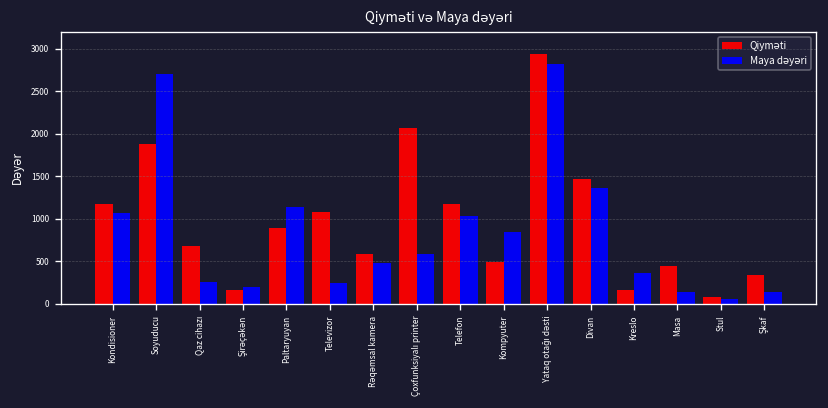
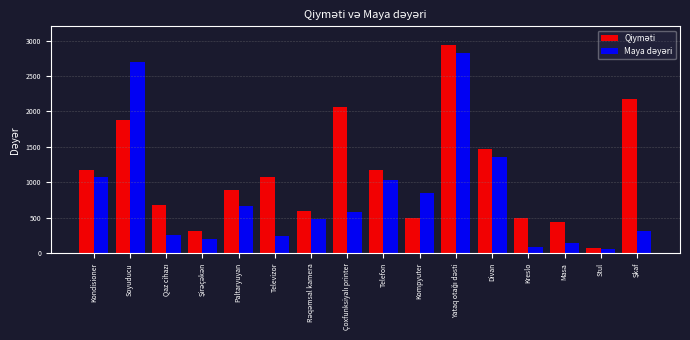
  {
    "Qiyməti": {
      "Kondisioner": 1200,
      "Soyuducu": 1900,
      "Qaz cihazı": 700,
-     "Şirəçəkən": 200,
+     "Şirəçəkən": 300,
      "Paltaryuyan": 900,
      "Televizor": 1100,
      "Rəqəmsal kamera": 600,
      "Çoxfunksiyalı printer": 2100,
      "Telefon": 1200,
      "Kompyuter": 500,
      "Yataq otağı dəsti": 2900,
      "Divan": 1500,
-     "Kreslo": 200,
+     "Kreslo": 500,
      "Masa": 400,
      "Stul": 100,
-     "Şkaf": 300
+     "Şkaf": 2200
    },
    "Maya dəyəri": {
      "Kondisioner": 1100,
      "Soyuducu": 2700,
      "Qaz cihazı": 300,
      "Şirəçəkən": 200,
-     "Paltaryuyan": 1100,
+     "Paltaryuyan": 700,
      "Televizor": 200,
      "Rəqəmsal kamera": 500,
      "Çoxfunksiyalı printer": 600,
      "Telefon": 1000,
      "Kompyuter": 800,
      "Yataq otağı dəsti": 2800,
      "Divan": 1400,
-     "Kreslo": 400,
+     "Kreslo": 100,
      "Masa": 100,
      "Stul": 100,
-     "Şkaf": 100
+     "Şkaf": 300
    }
  }
